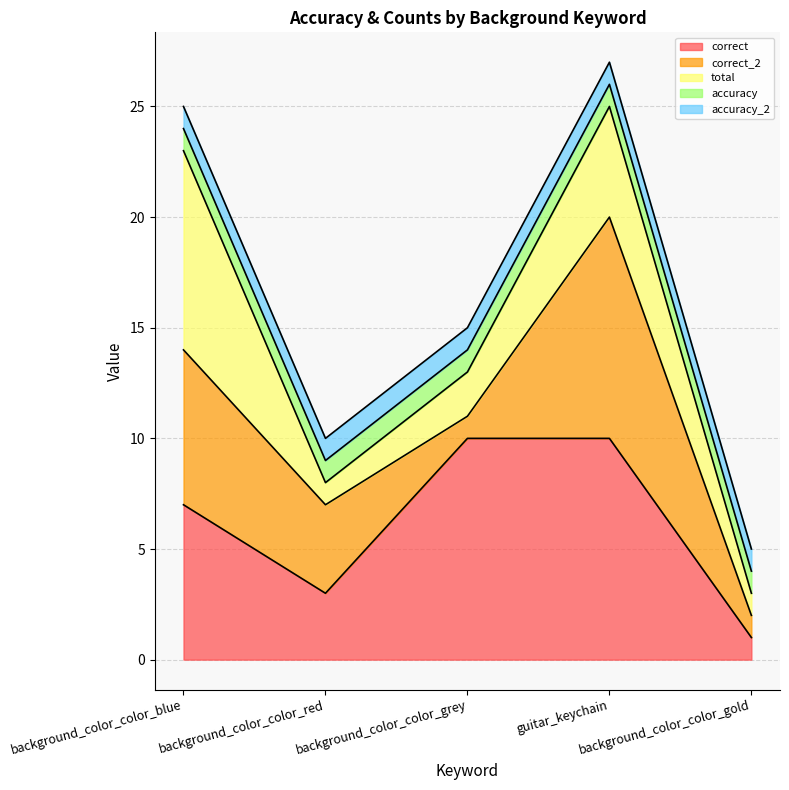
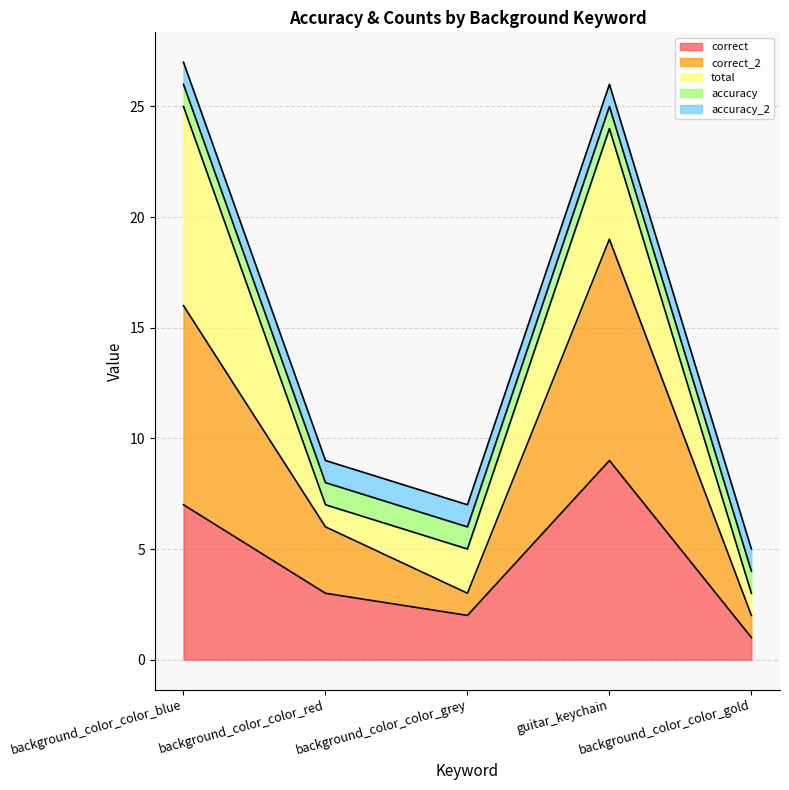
  {
    "correct": {
      "background_color_color_blue": 7,
      "background_color_color_red": 3,
-     "background_color_color_grey": 10,
-     "guitar_keychain": 10,
+     "background_color_color_grey": 2,
+     "guitar_keychain": 9,
      "background_color_color_gold": 1
    },
    "correct_2": {
-     "background_color_color_blue": 7,
-     "background_color_color_red": 4,
+     "background_color_color_blue": 9,
+     "background_color_color_red": 3,
      "background_color_color_grey": 1,
      "guitar_keychain": 10,
      "background_color_color_gold": 1
    },
    "total": {
      "background_color_color_blue": 9,
      "background_color_color_red": 1,
      "background_color_color_grey": 2,
      "guitar_keychain": 5,
      "background_color_color_gold": 1
    },
    "accuracy": {
      "background_color_color_blue": 1,
      "background_color_color_red": 1,
      "background_color_color_grey": 1,
      "guitar_keychain": 1,
      "background_color_color_gold": 1
    },
    "accuracy_2": {
      "background_color_color_blue": 1,
      "background_color_color_red": 1,
      "background_color_color_grey": 1,
      "guitar_keychain": 1,
      "background_color_color_gold": 1
    }
  }
